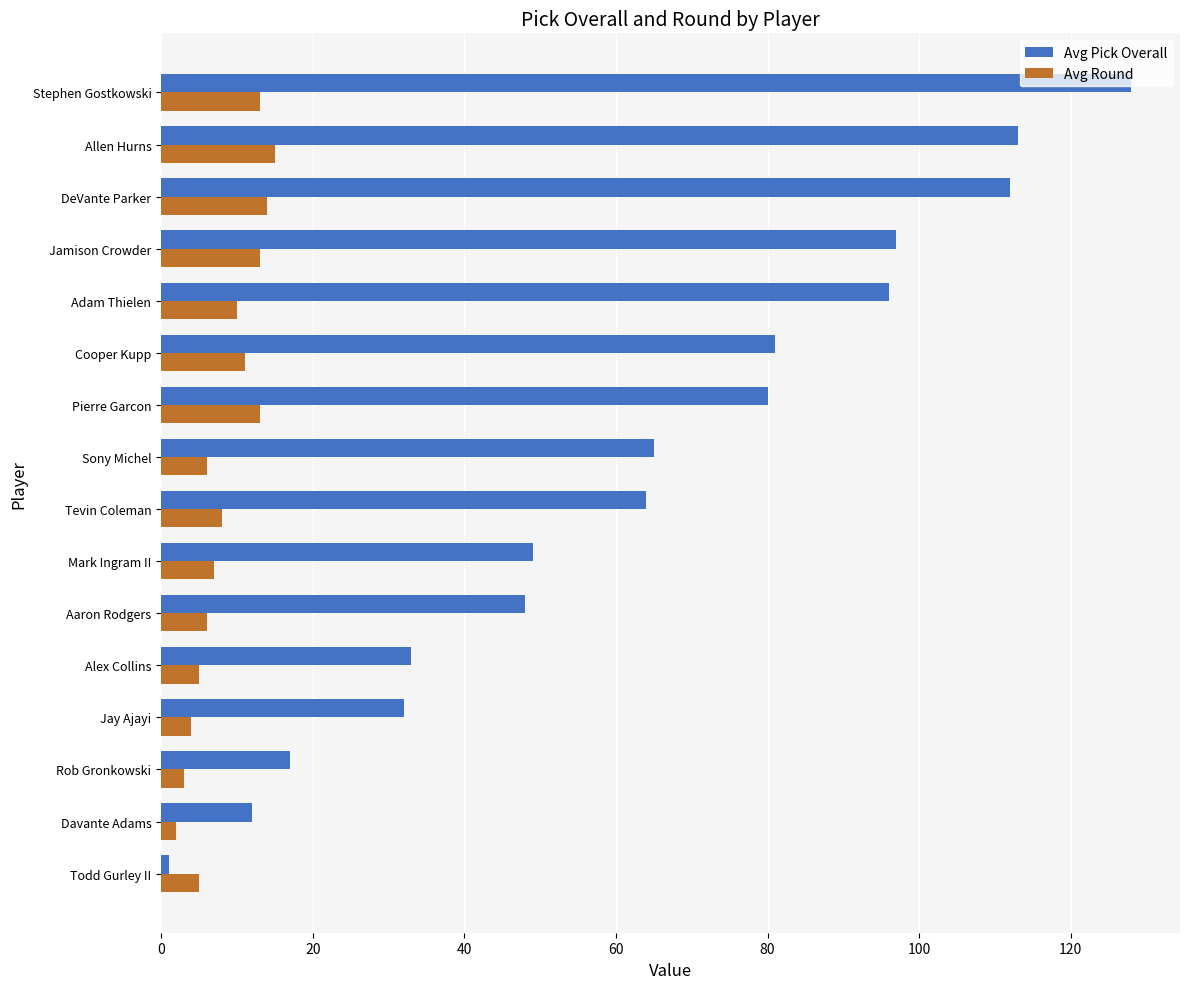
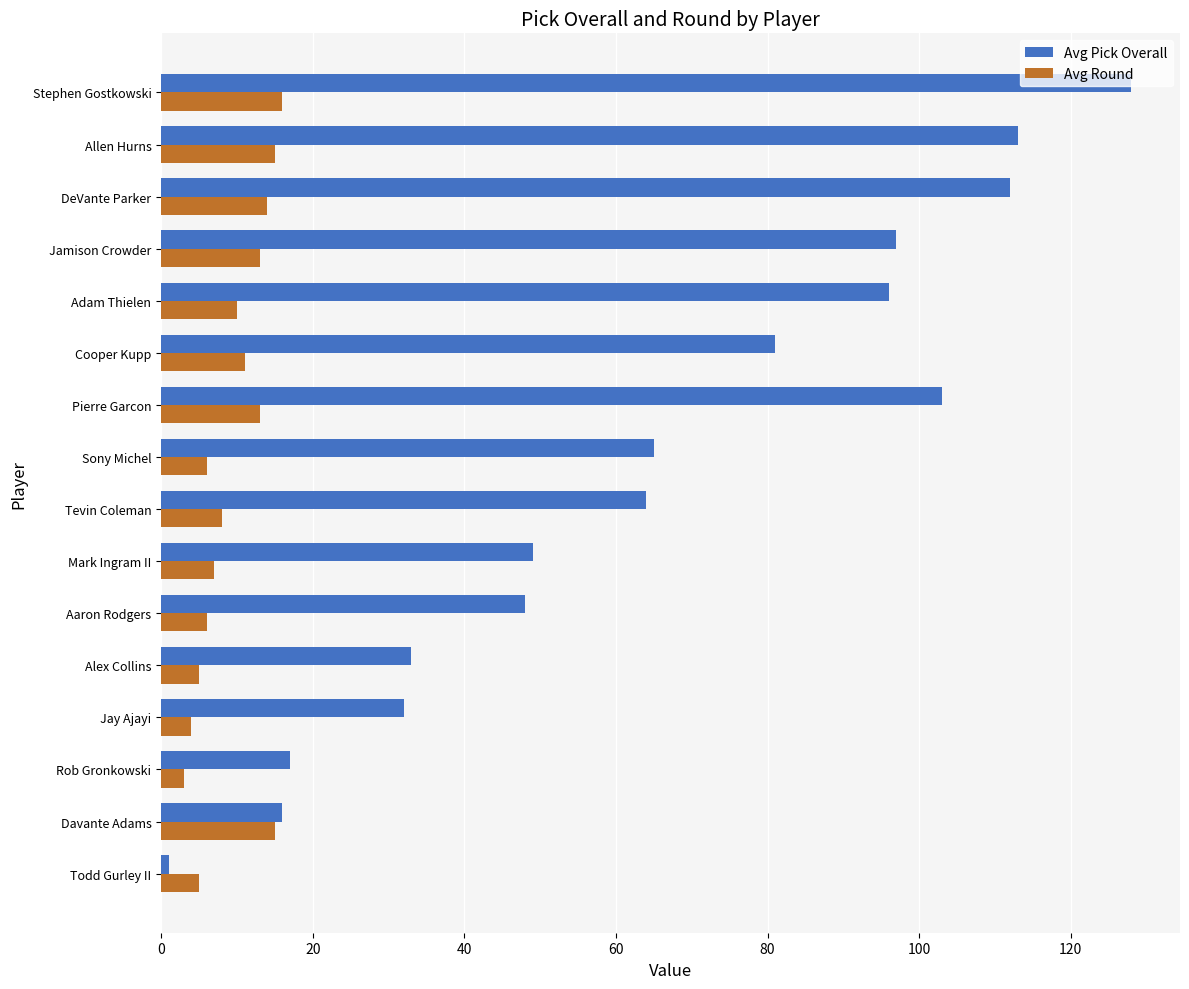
  {
    "Avg Pick Overall": {
      "Allen Hurns": 113,
      "DeVante Parker": 112,
      "Jamison Crowder": 97,
      "Adam Thielen": 96,
      "Cooper Kupp": 81,
-     "Pierre Garcon": 80,
+     "Pierre Garcon": 103,
      "Sony Michel": 65,
      "Tevin Coleman": 64,
      "Mark Ingram II": 49,
      "Aaron Rodgers": 48,
      "Alex Collins": 33,
      "Jay Ajayi": 32,
      "Rob Gronkowski": 17,
-     "Davante Adams": 12,
+     "Davante Adams": 16,
      "Todd Gurley II": 1
    },
    "Avg Round": {
-     "Stephen Gostkowski": 13,
+     "Stephen Gostkowski": 16,
      "Allen Hurns": 15,
      "DeVante Parker": 14,
      "Jamison Crowder": 13,
      "Adam Thielen": 10,
      "Cooper Kupp": 11,
      "Pierre Garcon": 13,
      "Sony Michel": 6,
      "Tevin Coleman": 8,
      "Mark Ingram II": 7,
      "Aaron Rodgers": 6,
      "Alex Collins": 5,
      "Jay Ajayi": 4,
      "Rob Gronkowski": 3,
-     "Davante Adams": 2,
+     "Davante Adams": 15,
      "Todd Gurley II": 5
    }
  }
